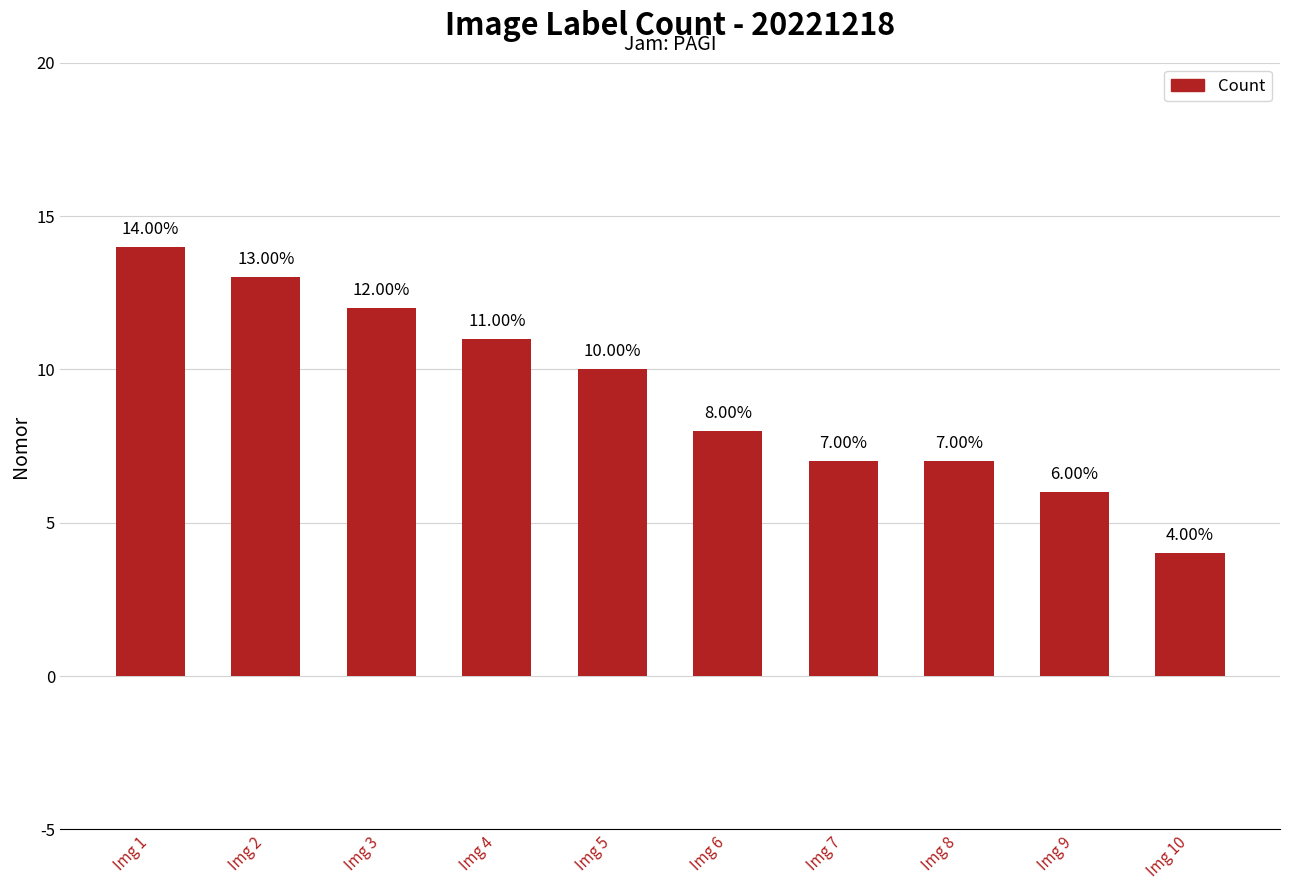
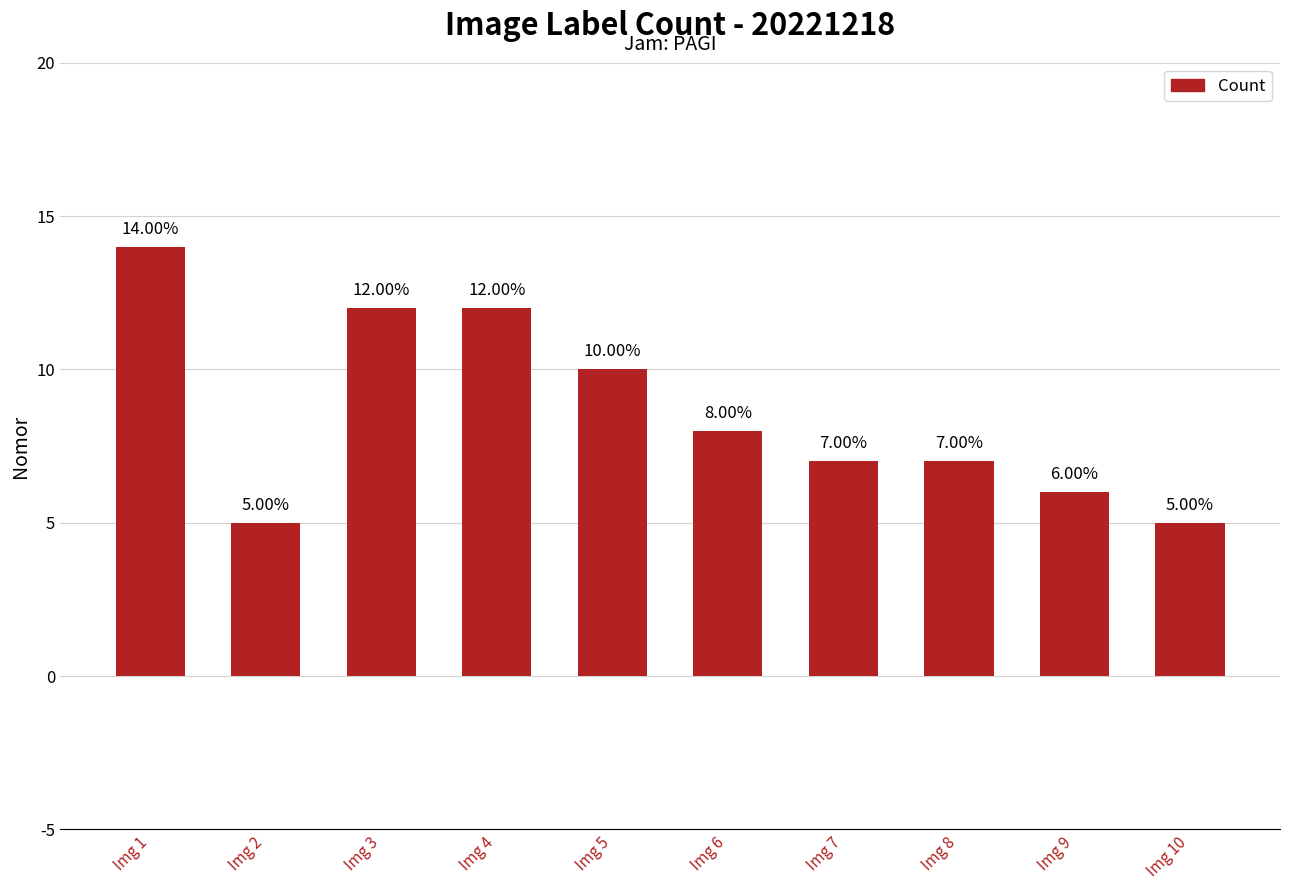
  {
    "Img 1": "14.00%",
-   "Img 2": "13.00%",
+   "Img 2": "5.00%",
    "Img 3": "12.00%",
-   "Img 4": "11.00%",
+   "Img 4": "12.00%",
    "Img 5": "10.00%",
    "Img 6": "8.00%",
    "Img 7": "7.00%",
    "Img 8": "7.00%",
    "Img 9": "6.00%",
-   "Img 10": "4.00%"
+   "Img 10": "5.00%"
  }
